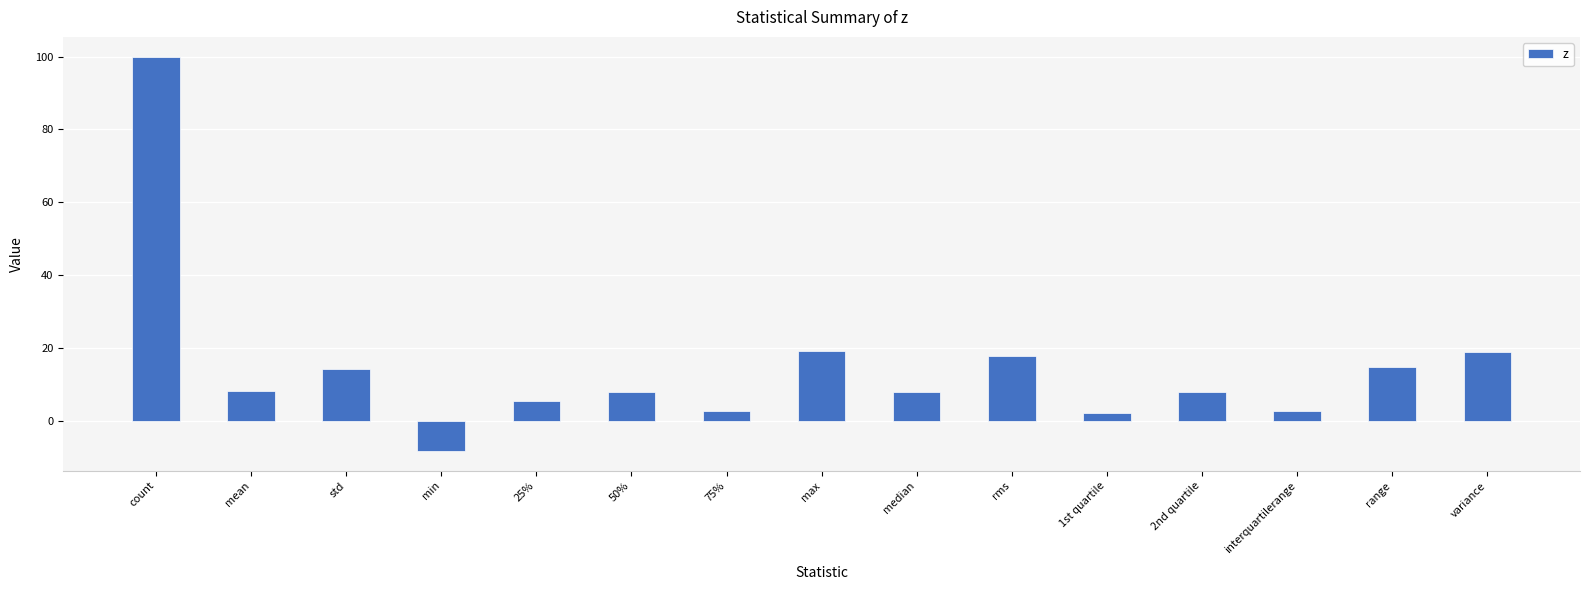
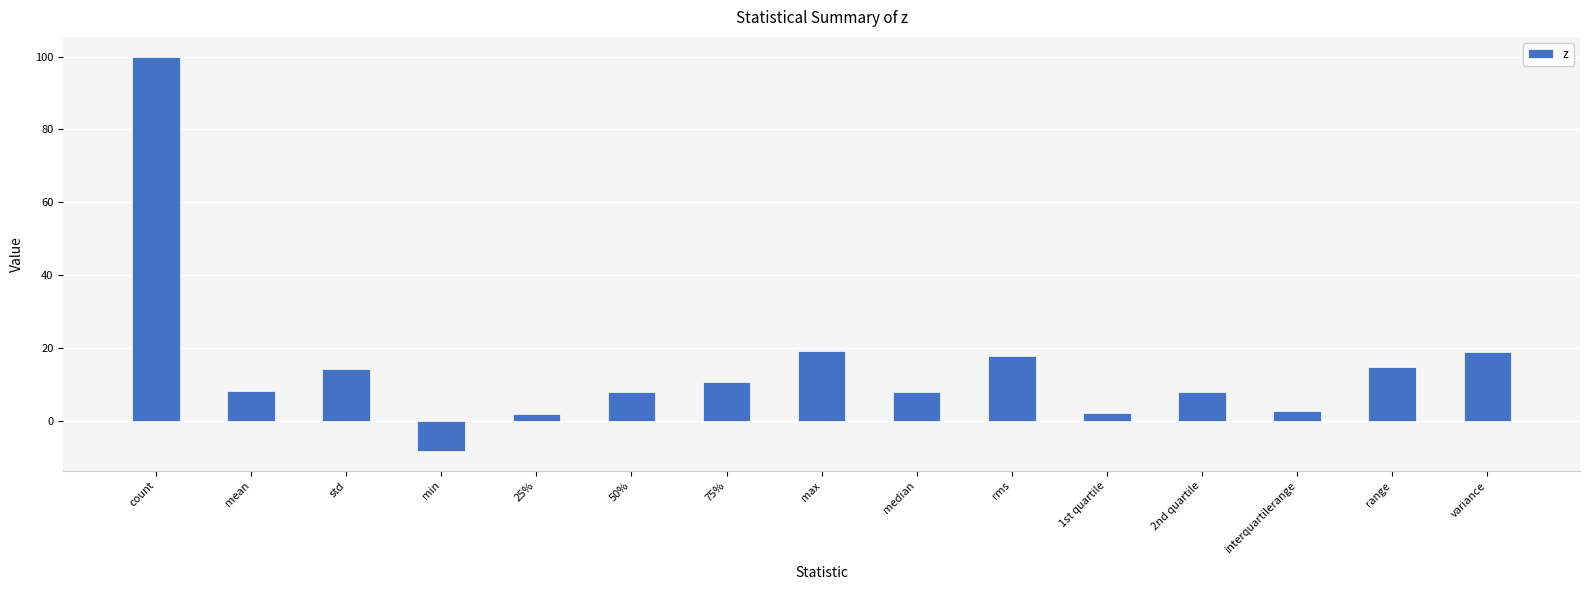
  {
    "count": 100,
    "mean": 8,
    "std": 14,
    "min": -8,
-   "25%": 5,
+   "25%": 2,
    "50%": 8,
-   "75%": 3,
+   "75%": 11,
    "max": 19,
    "median": 8,
    "rms": 18,
    "1st quartile": 2,
    "2nd quartile": 8,
    "interquartilerange": 3,
    "range": 15,
    "variance": 19
  }
